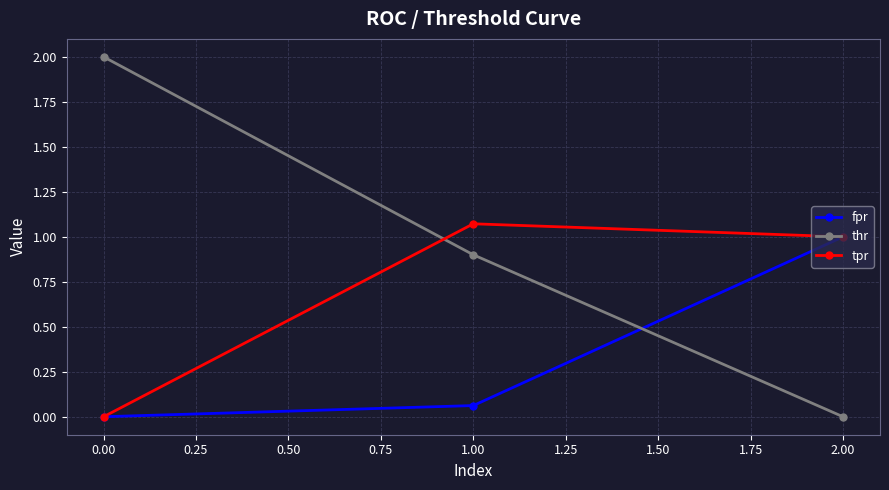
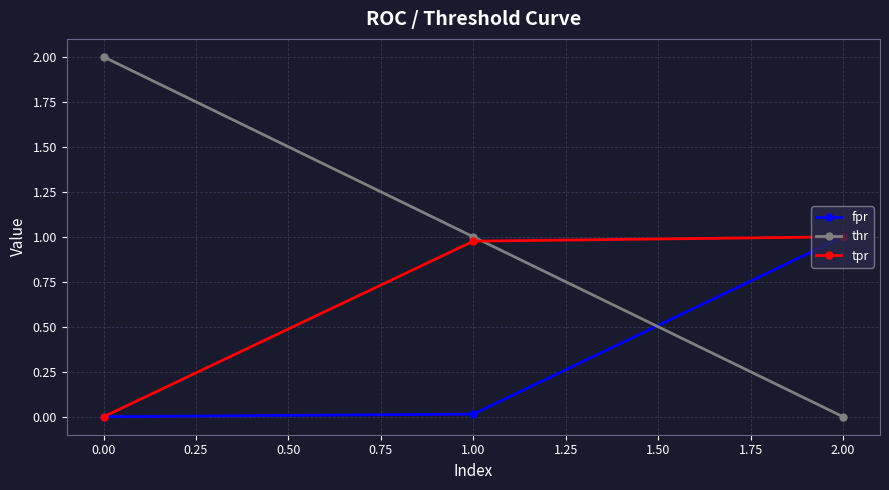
  {
    "fpr": {
-     "1.00": 0.06
+     "1.00": 0.01
    },
    "thr": {
      "0.00": 2.0,
-     "1.00": 0.9,
+     "1.00": 1.0,
      "2.00": 0.0
    },
    "tpr": {
-     "1.00": 1.07
+     "1.00": 0.98
    }
  }
